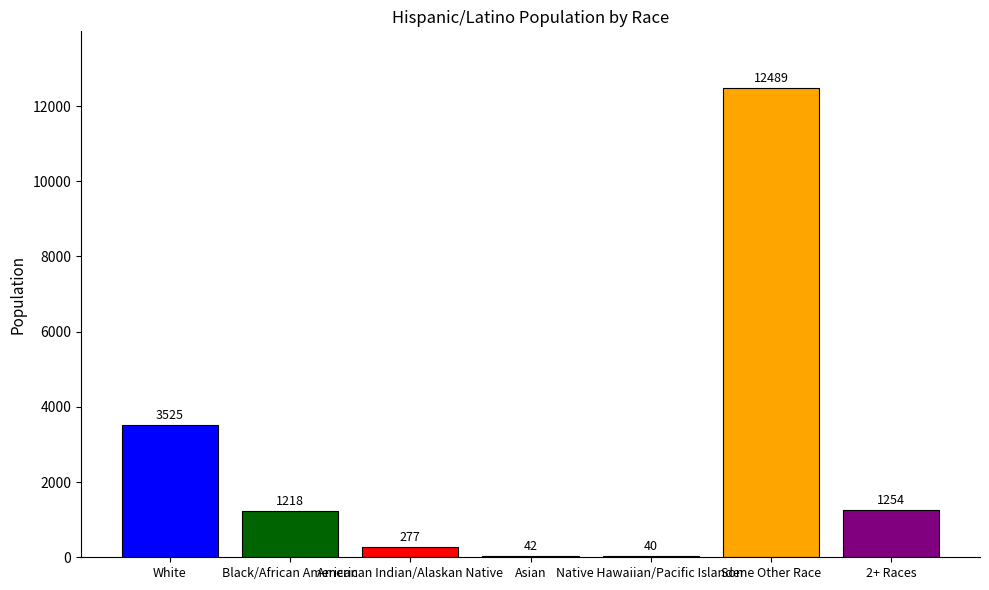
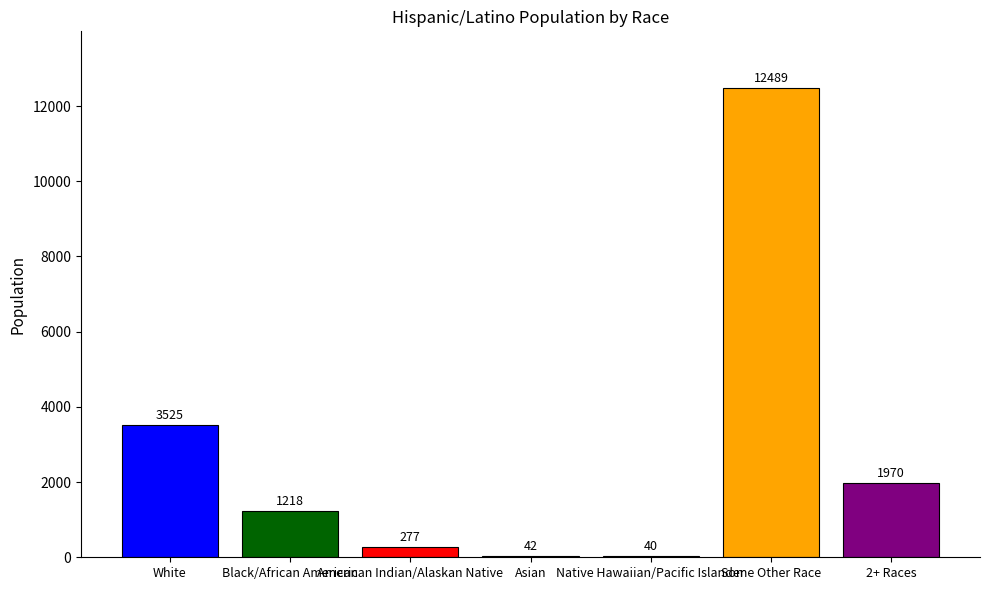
  {
    "White": 3525,
    "Asian": 42,
    "Native Hawaiian/Pacific Islander": 40,
-   "2+ Races": 1254
+   "2+ Races": 1970
  }
